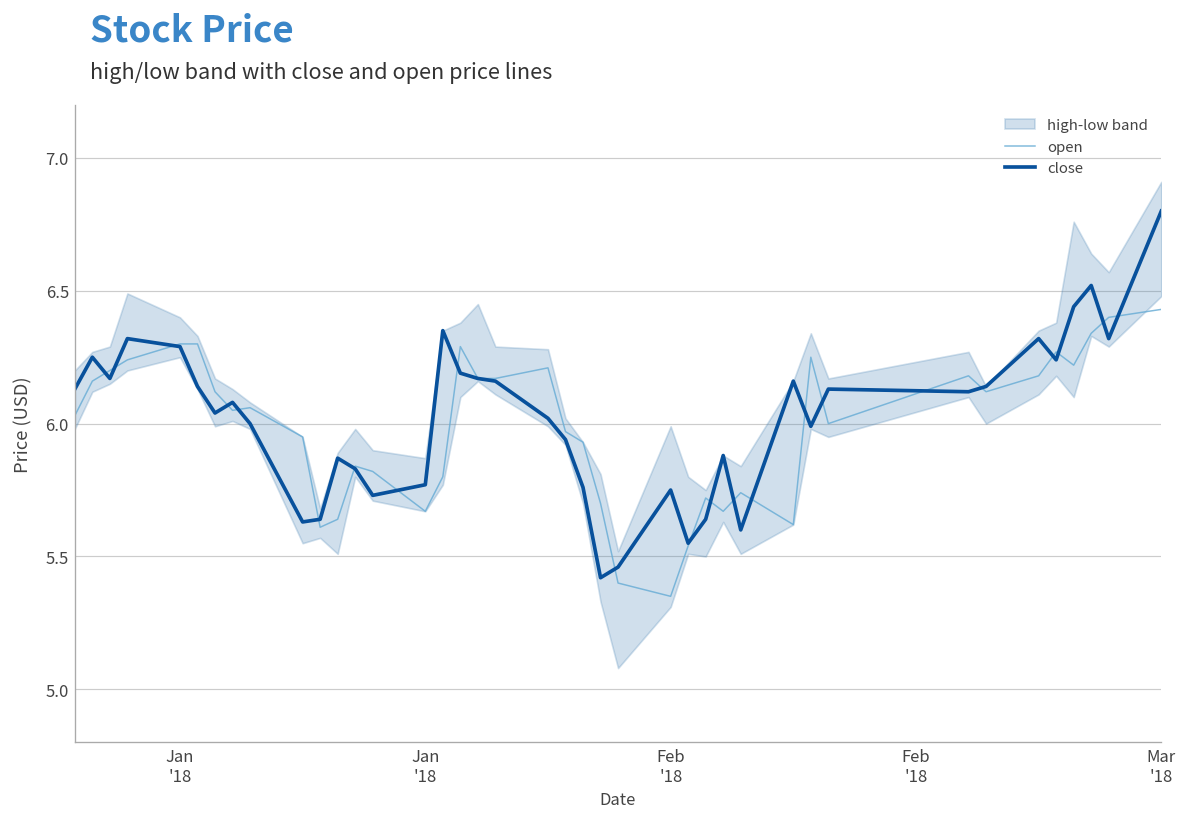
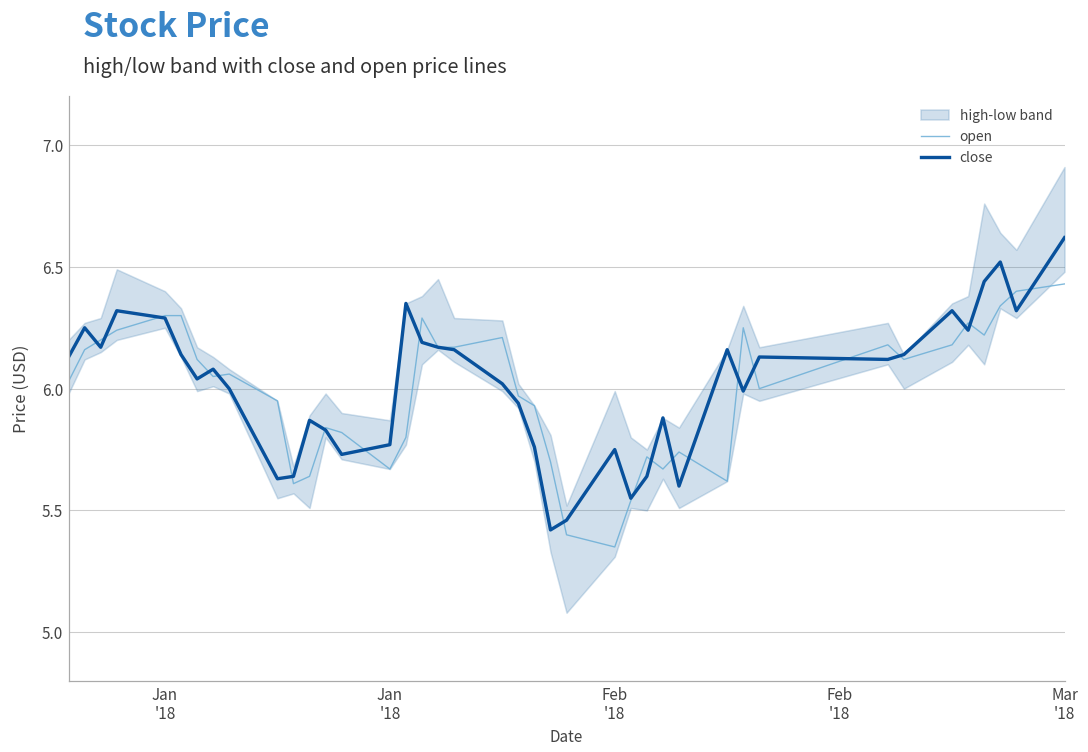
  {
    "open": {
      "Feb '18": 5.35,
      "Mar '18": 6.43
    },
    "close": {
      "Feb '18": 5.75,
-     "Mar '18": 6.80
+     "Mar '18": 6.62
    }
  }
